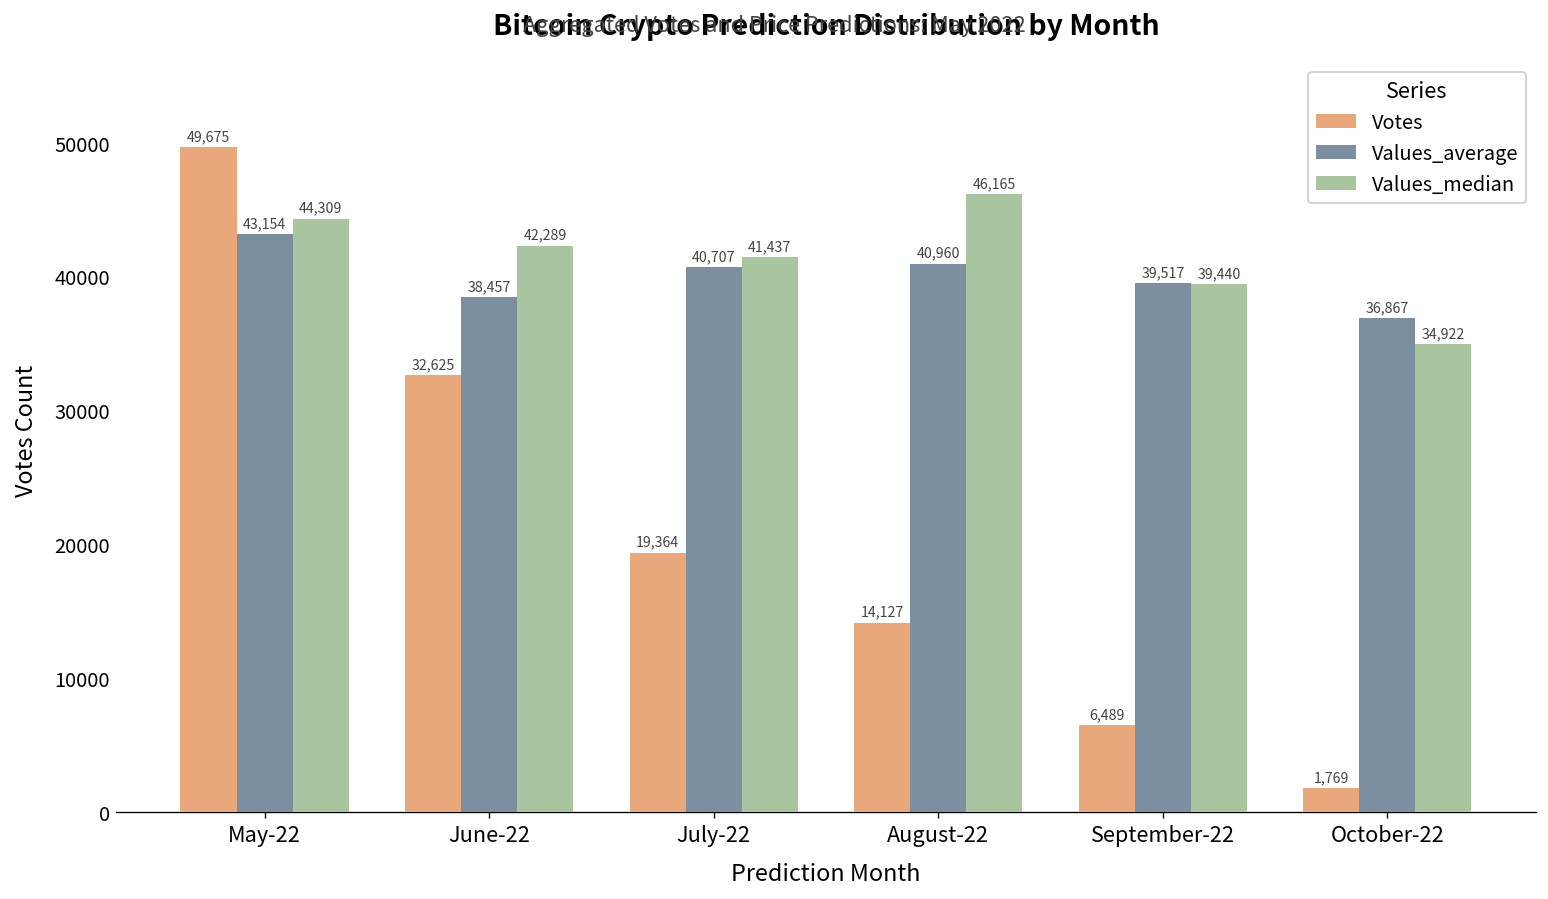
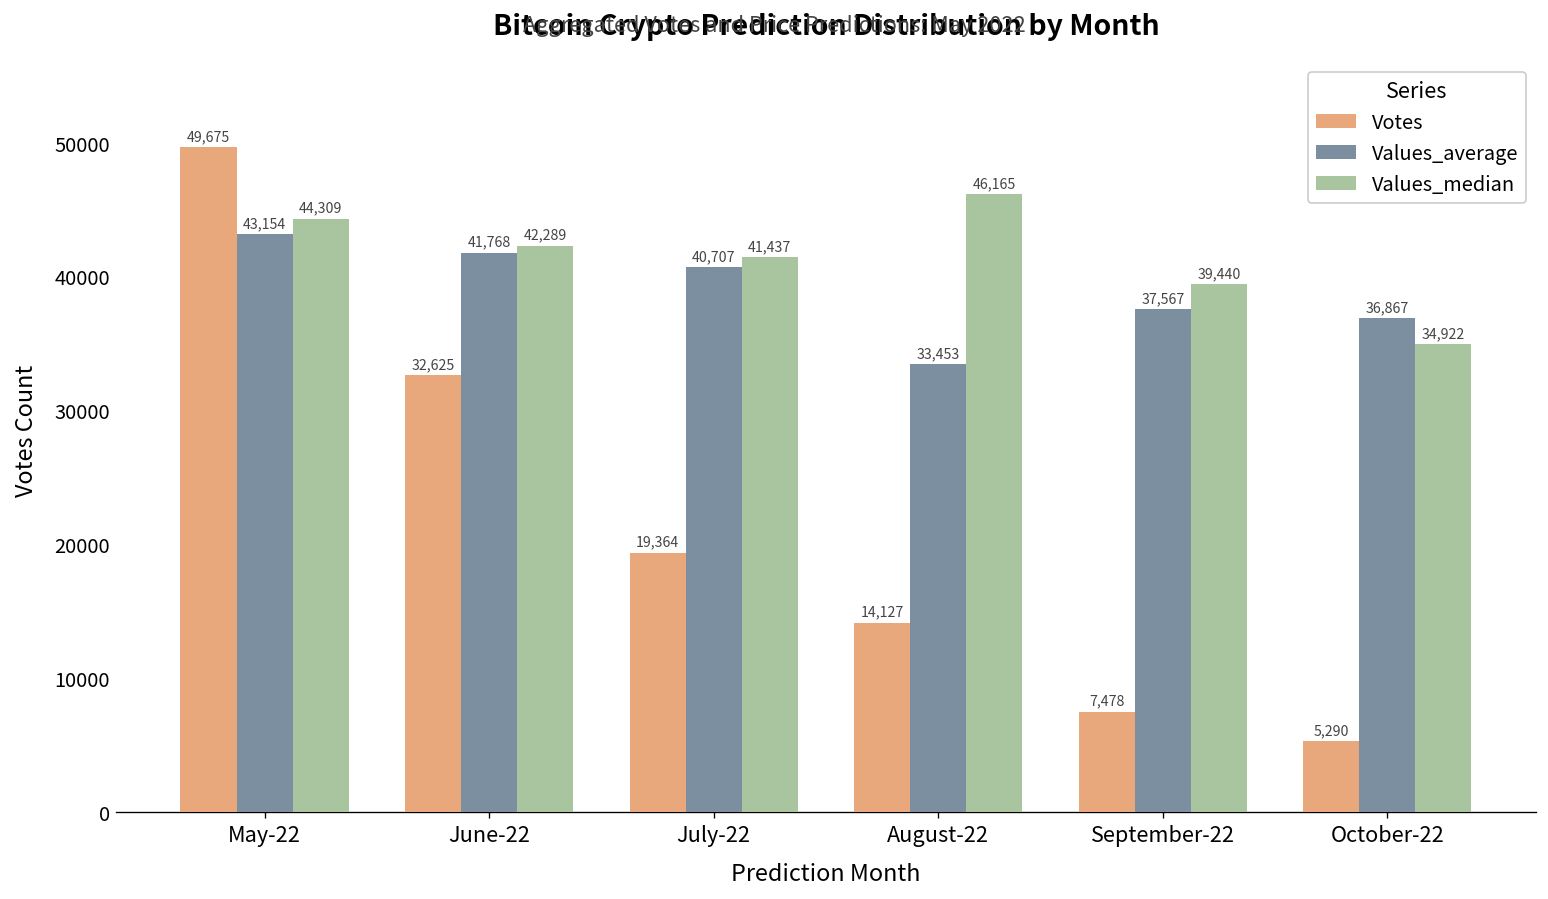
  {
    "Votes": {
      "May-22": "49,675",
      "June-22": "32,625",
      "July-22": "19,364",
      "August-22": "14,127",
-     "September-22": "6,489",
-     "October-22": "1,769"
+     "September-22": "7,478",
+     "October-22": "5,290"
    },
    "Values_average": {
      "May-22": "43,154",
-     "June-22": "38,457",
+     "June-22": "41,768",
      "July-22": "40,707",
-     "August-22": "40,960",
-     "September-22": "39,517",
+     "August-22": "33,453",
+     "September-22": "37,567",
      "October-22": "36,867"
    },
    "Values_median": {
      "May-22": "44,309",
      "June-22": "42,289",
      "July-22": "41,437",
      "August-22": "46,165",
      "September-22": "39,440",
      "October-22": "34,922"
    }
  }
